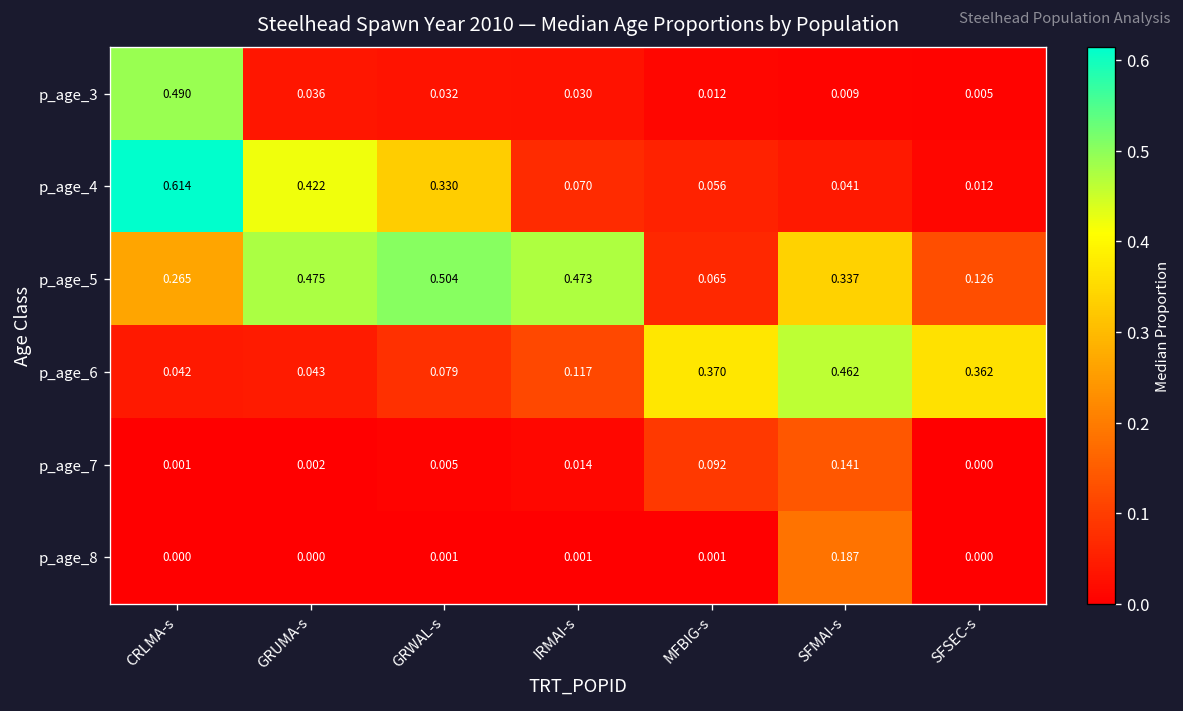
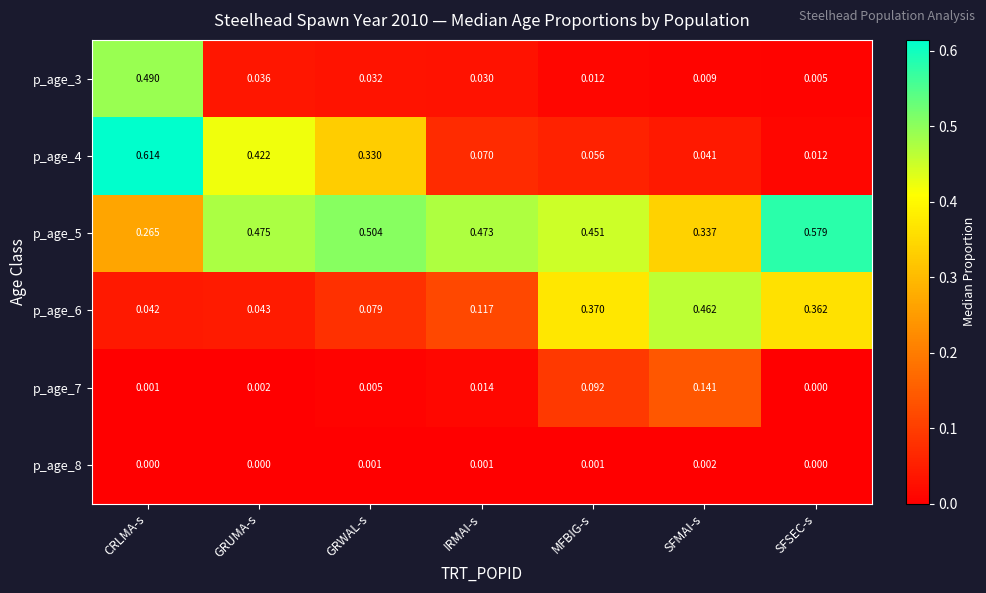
  {
    "p_age_3": {
      "CRLMA-s": 0.490,
      "GRUMA-s": 0.036,
      "GRWAL-s": 0.032,
      "IRMAI-s": 0.030,
      "MFBIG-s": 0.012,
      "SFMAI-s": 0.009,
      "SFSEC-s": 0.005
    },
    "p_age_4": {
      "CRLMA-s": 0.614,
      "GRUMA-s": 0.422,
      "GRWAL-s": 0.330,
      "IRMAI-s": 0.070,
      "MFBIG-s": 0.056,
      "SFMAI-s": 0.041,
      "SFSEC-s": 0.012
    },
    "p_age_5": {
      "CRLMA-s": 0.265,
      "GRUMA-s": 0.475,
      "GRWAL-s": 0.504,
      "IRMAI-s": 0.473,
-     "MFBIG-s": 0.065,
+     "MFBIG-s": 0.451,
      "SFMAI-s": 0.337,
-     "SFSEC-s": 0.126
+     "SFSEC-s": 0.579
    },
    "p_age_6": {
      "CRLMA-s": 0.042,
      "GRUMA-s": 0.043,
      "GRWAL-s": 0.079,
      "IRMAI-s": 0.117,
      "MFBIG-s": 0.370,
      "SFMAI-s": 0.462,
      "SFSEC-s": 0.362
    },
    "p_age_7": {
      "CRLMA-s": 0.001,
      "GRUMA-s": 0.002,
      "GRWAL-s": 0.005,
      "IRMAI-s": 0.014,
      "MFBIG-s": 0.092,
      "SFMAI-s": 0.141,
      "SFSEC-s": 0.000
    },
    "p_age_8": {
      "CRLMA-s": 0.000,
      "GRUMA-s": 0.000,
      "GRWAL-s": 0.001,
      "IRMAI-s": 0.001,
      "MFBIG-s": 0.001,
-     "SFMAI-s": 0.187,
+     "SFMAI-s": 0.002,
      "SFSEC-s": 0.000
    }
  }
